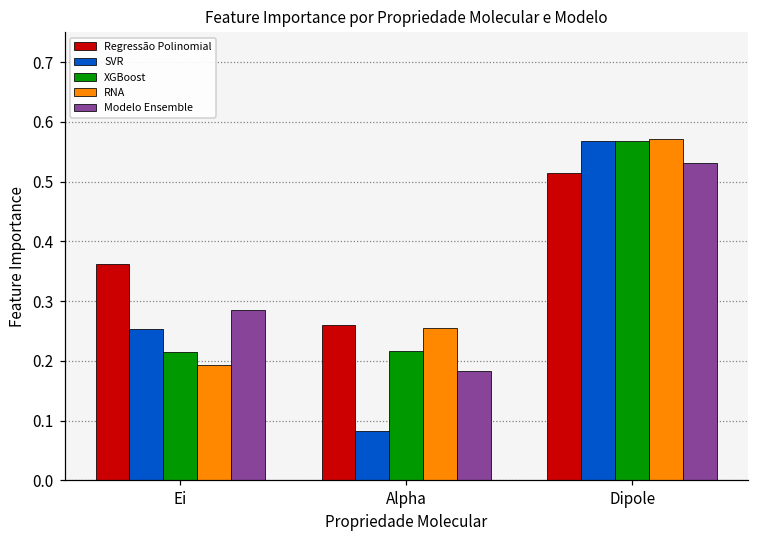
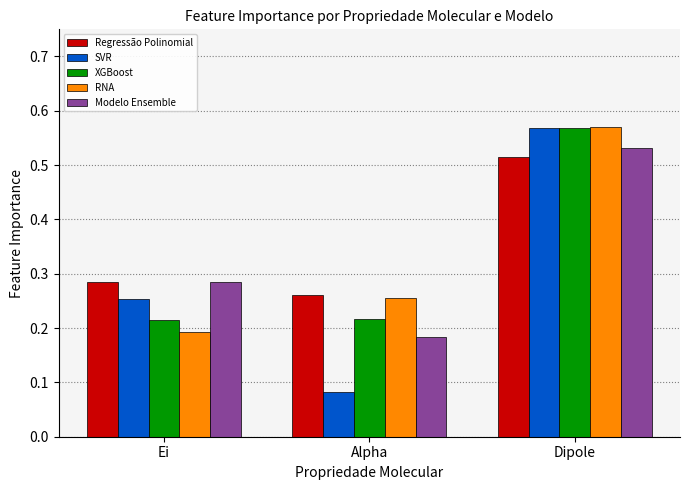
  {
    "Regressão Polinomial": {
-     "Ei": 0.36,
+     "Ei": 0.28,
      "Alpha": 0.26,
      "Dipole": 0.51
    },
    "SVR": {
      "Ei": 0.25,
      "Alpha": 0.08,
      "Dipole": 0.57
    },
    "XGBoost": {
      "Ei": 0.21,
      "Alpha": 0.22,
      "Dipole": 0.57
    },
    "RNA": {
      "Ei": 0.19,
      "Alpha": 0.25,
      "Dipole": 0.57
    },
    "Modelo Ensemble": {
      "Ei": 0.29,
      "Alpha": 0.18,
      "Dipole": 0.53
    }
  }
